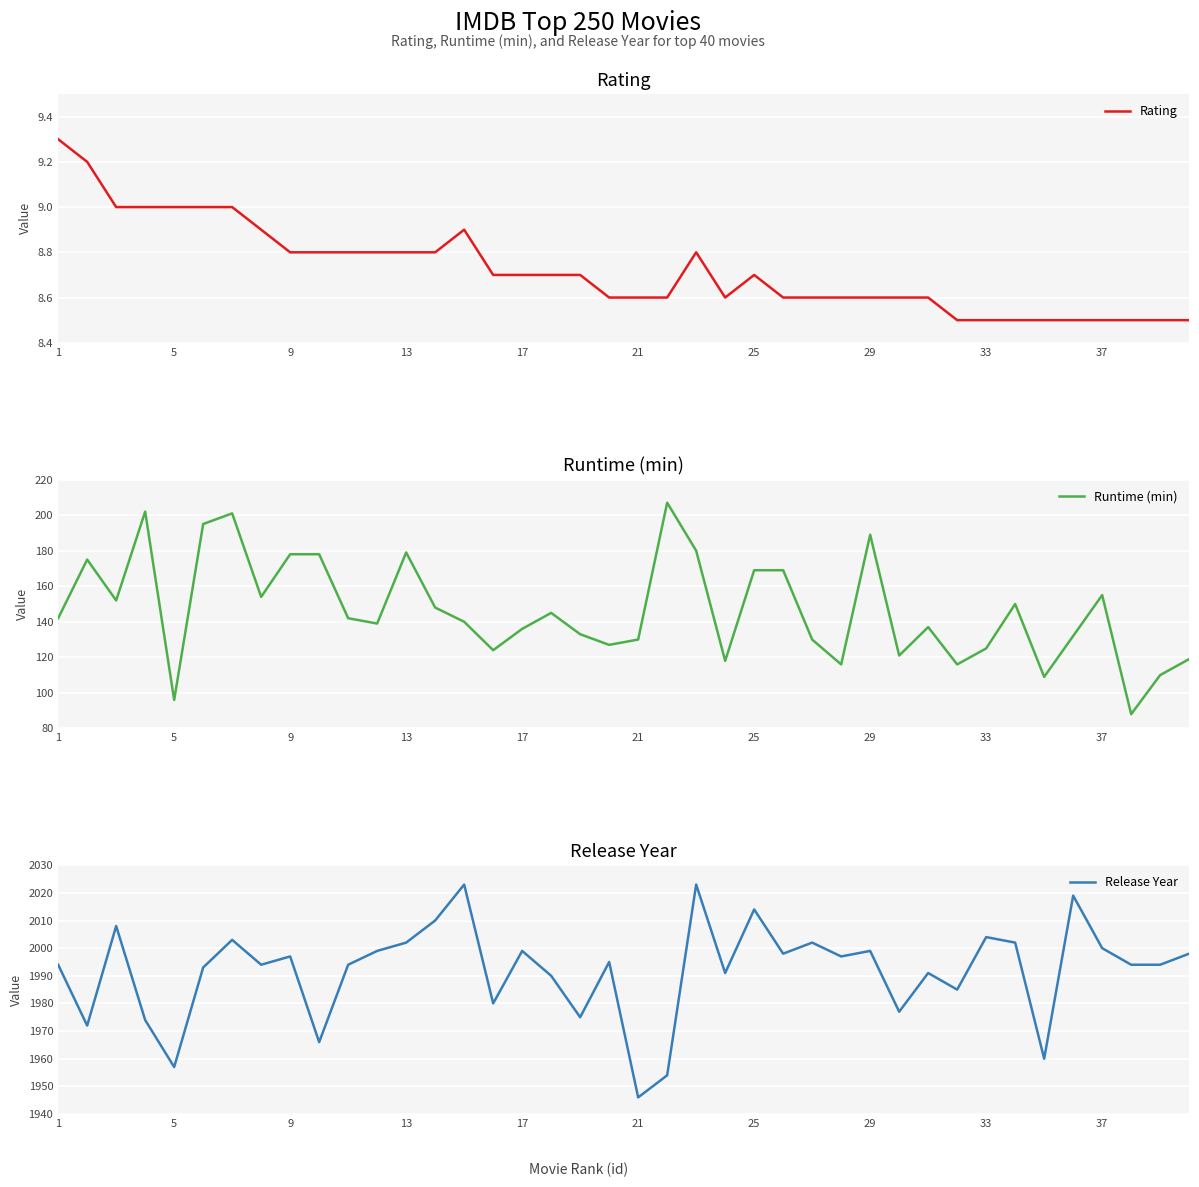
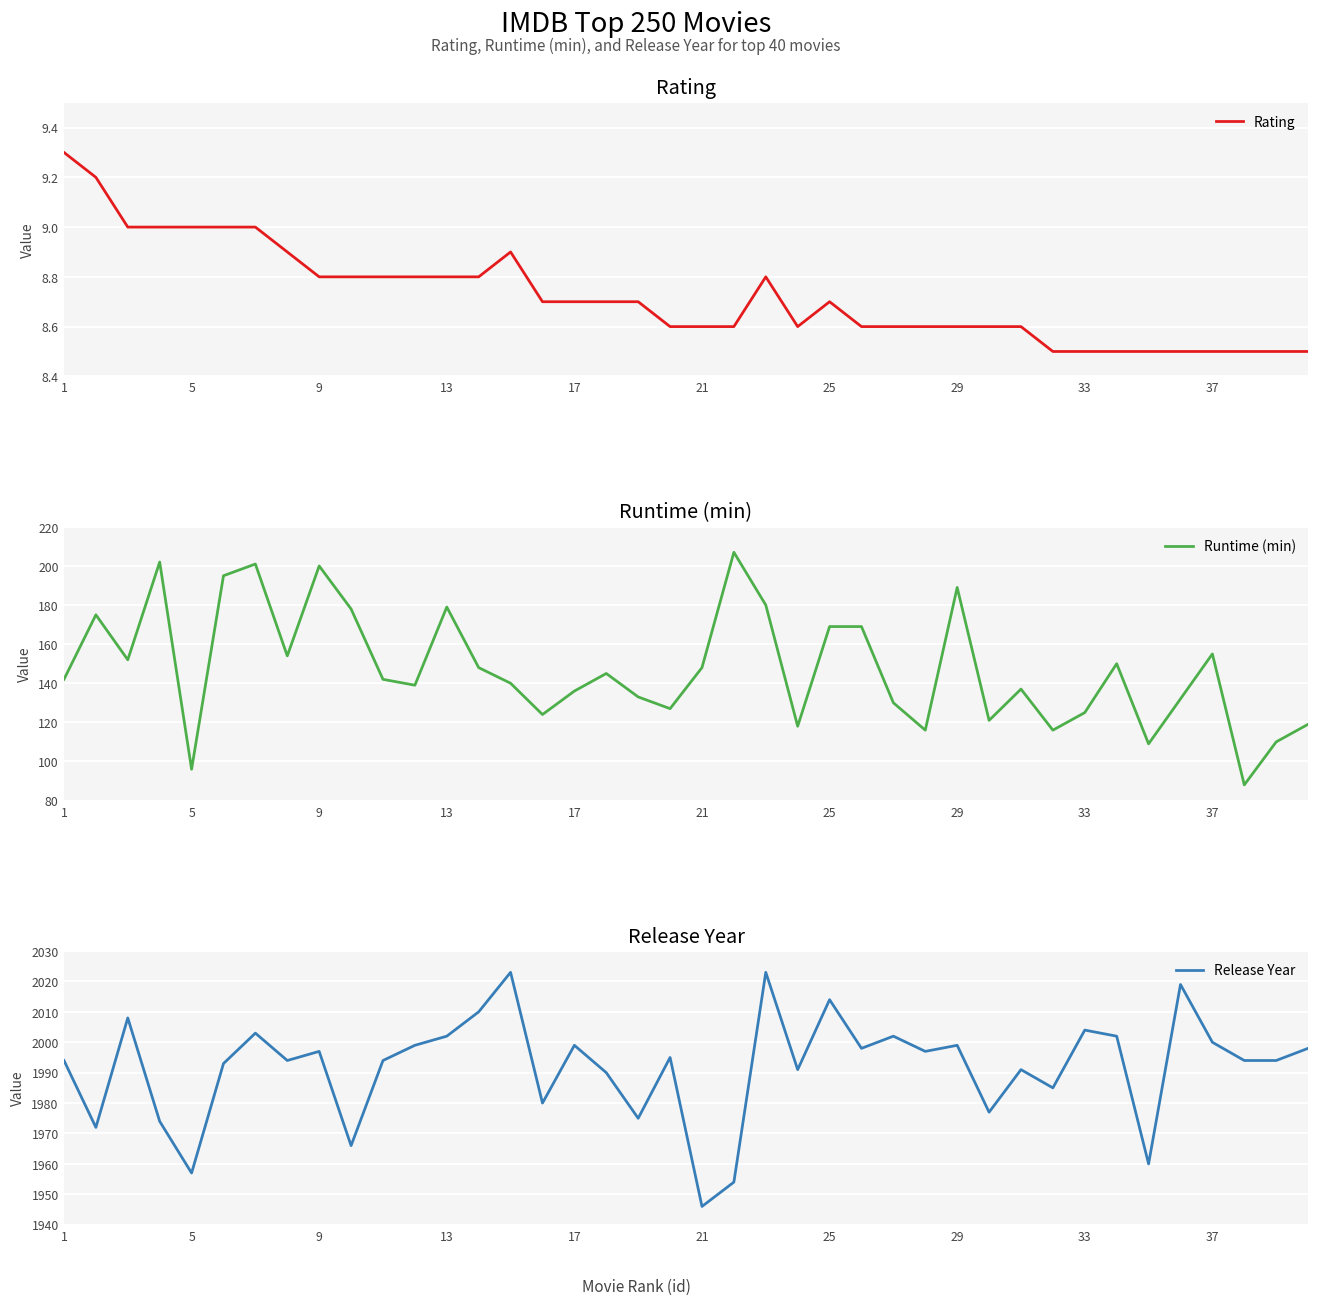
  {
    "Rating": {
      "1": 9.30,
      "5": 9.00,
      "9": 8.80,
      "13": 8.80,
      "17": 8.70,
      "21": 8.60,
      "25": 8.70,
      "29": 8.60,
      "33": 8.50,
      "37": 8.50
    },
    "Runtime (min)": {
      "1": 142,
      "5": 96,
-     "9": 178,
+     "9": 200,
      "13": 179,
      "17": 136,
-     "21": 130,
+     "21": 148,
      "25": 169,
      "29": 189,
      "33": 125,
      "37": 155
    },
    "Release Year": {
      "1": 1994,
      "5": 1957,
      "9": 1997,
      "13": 2002,
      "17": 1999,
      "21": 1946,
      "25": 2014,
      "29": 1999,
      "33": 2004,
      "37": 2000
    }
  }
